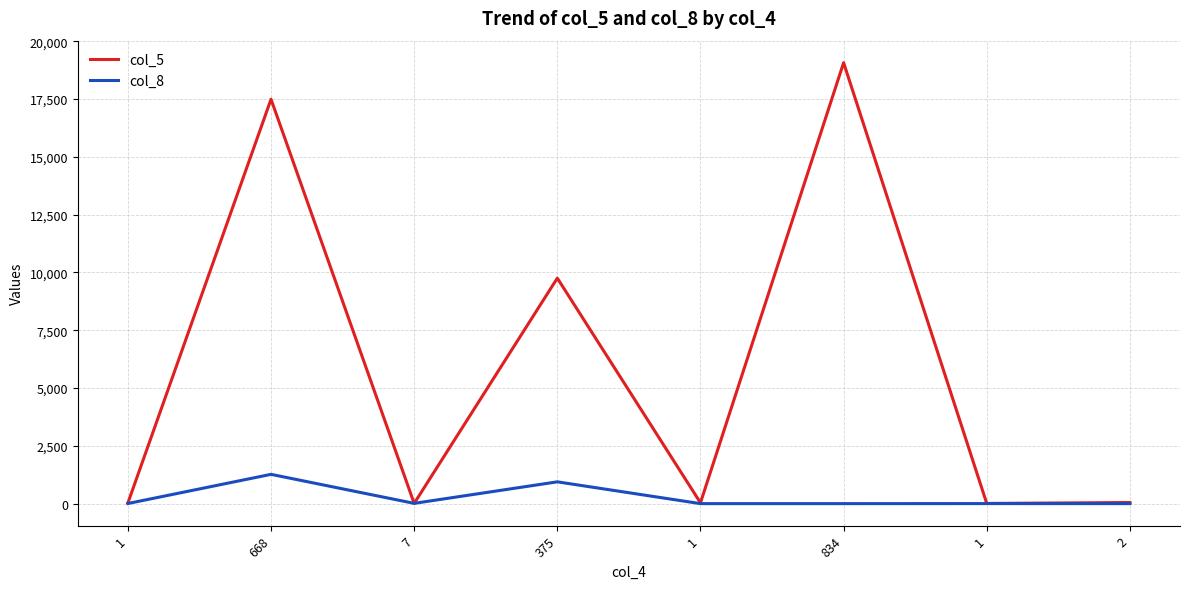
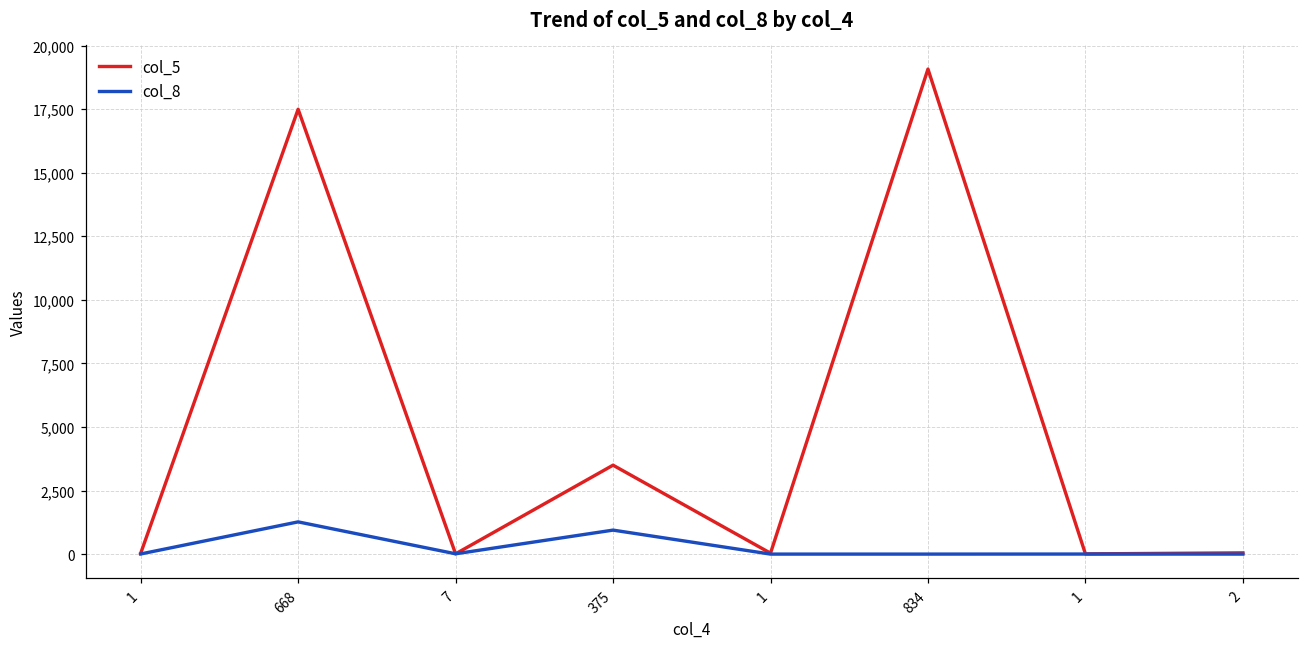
  {
    "col_5": {
      "668": "17,500",
-     "375": "9,800",
+     "375": "3,500",
      "834": "19,100"
    },
    "col_8": {
      "668": "1,300",
      "375": "900",
      "834": "0"
    }
  }
